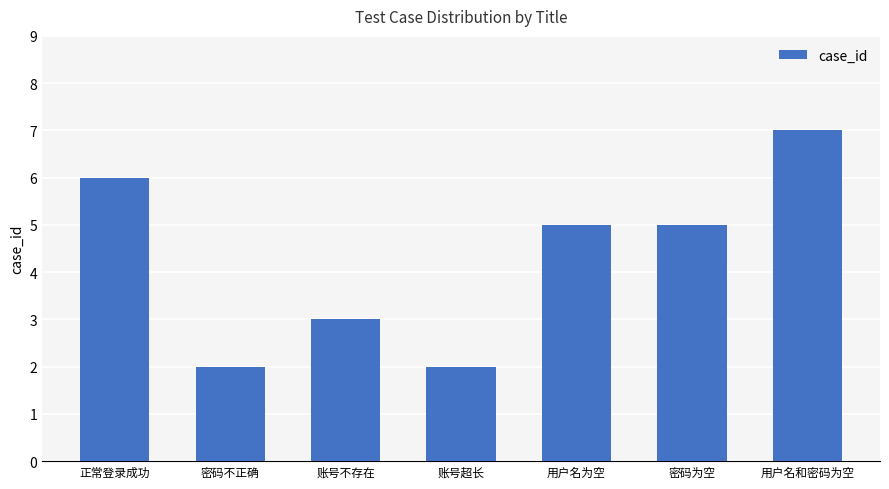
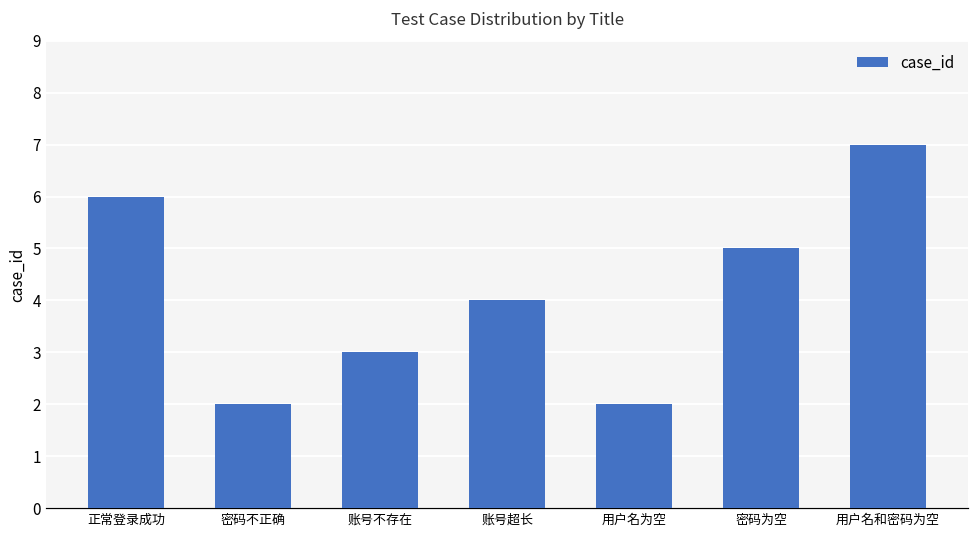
  {
    "正常登录成功": 6,
    "密码不正确": 2,
    "账号不存在": 3,
-   "账号超长": 2,
-   "用户名为空": 5,
+   "账号超长": 4,
+   "用户名为空": 2,
    "密码为空": 5,
    "用户名和密码为空": 7
  }
